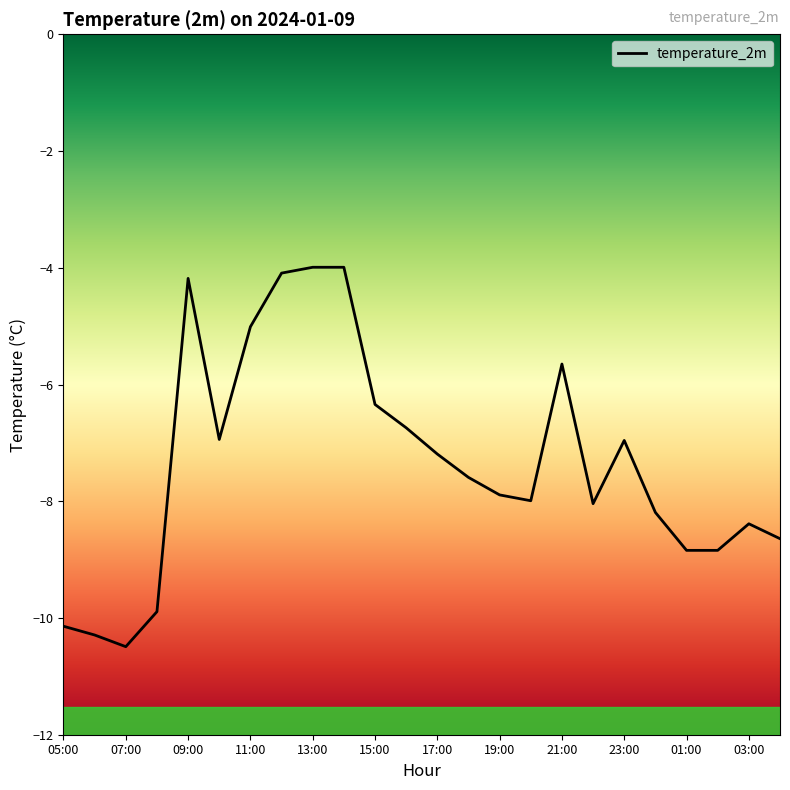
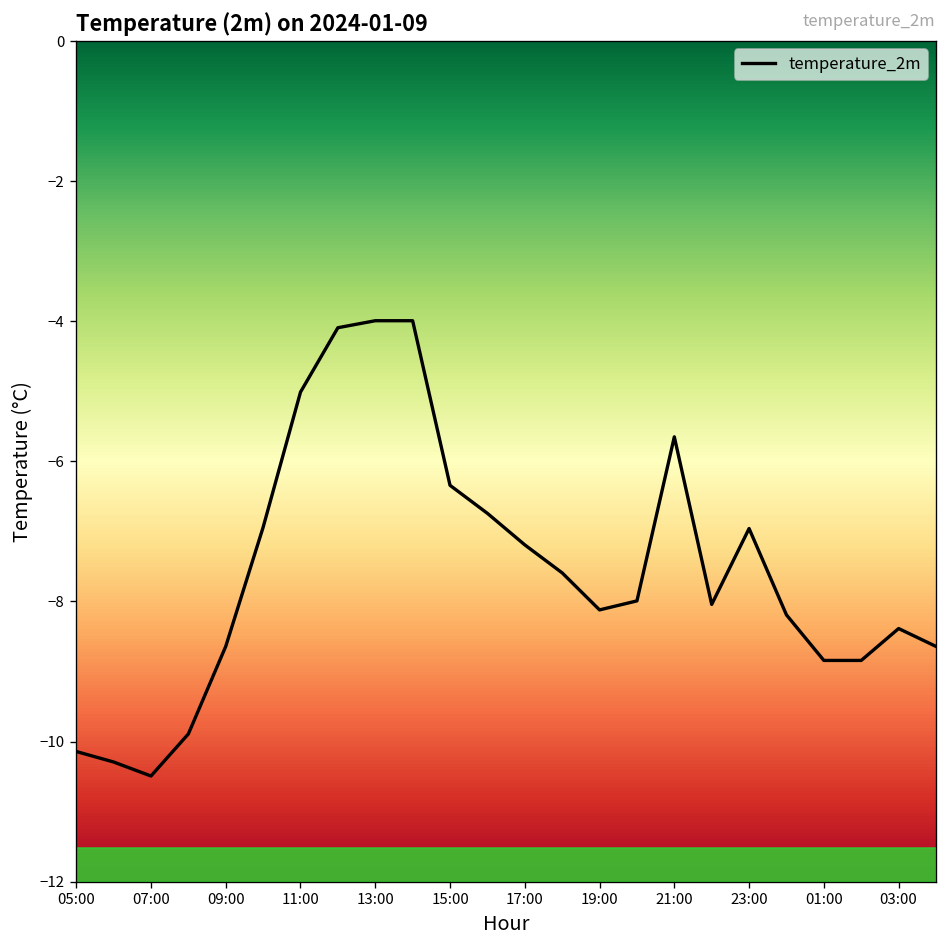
  {
    "05:00": -10.1,
    "07:00": -10.5,
-   "09:00": -4.2,
+   "09:00": -8.6,
    "11:00": -5.0,
    "13:00": -4.0,
    "15:00": -6.3,
    "17:00": -7.2,
-   "19:00": -7.9,
+   "19:00": -8.1,
    "21:00": -5.6,
    "23:00": -7.0,
    "01:00": -8.8,
    "03:00": -8.4
  }
